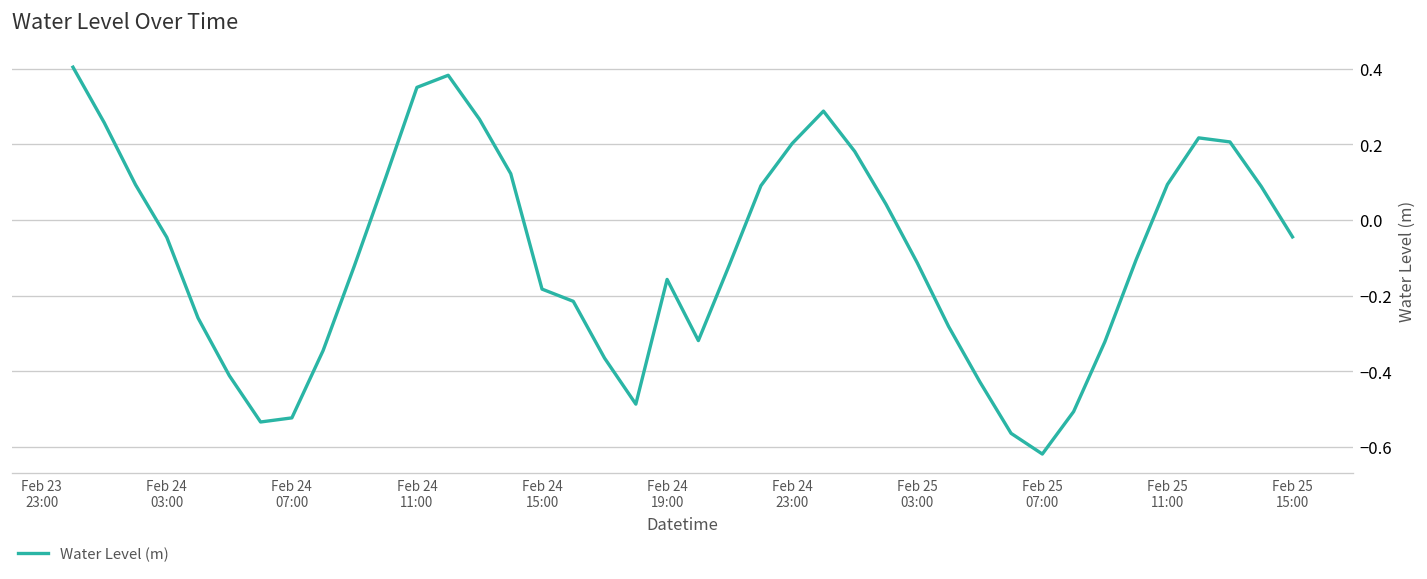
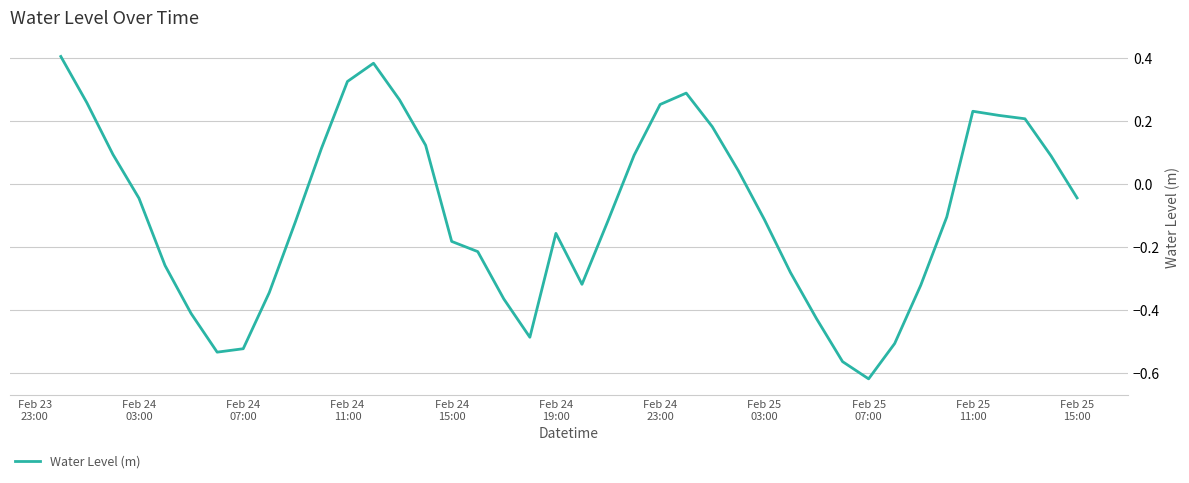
  {
    "Feb 24 03:00": -0.05,
    "Feb 24 07:00": -0.52,
-   "Feb 24 11:00": 0.35,
+   "Feb 24 11:00": 0.33,
    "Feb 24 15:00": -0.18,
    "Feb 24 19:00": -0.16,
-   "Feb 24 23:00": 0.20,
+   "Feb 24 23:00": 0.25,
    "Feb 25 03:00": -0.11,
    "Feb 25 07:00": -0.62,
-   "Feb 25 11:00": 0.09,
+   "Feb 25 11:00": 0.23,
    "Feb 25 15:00": -0.04
  }
